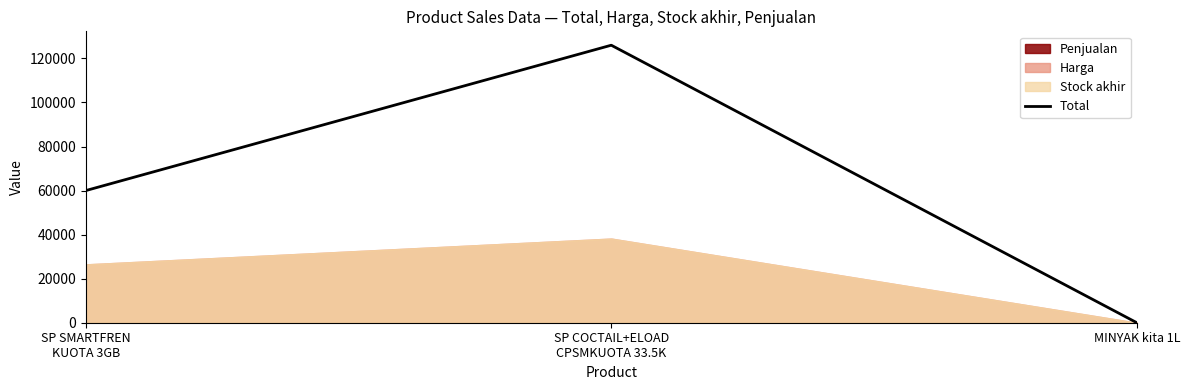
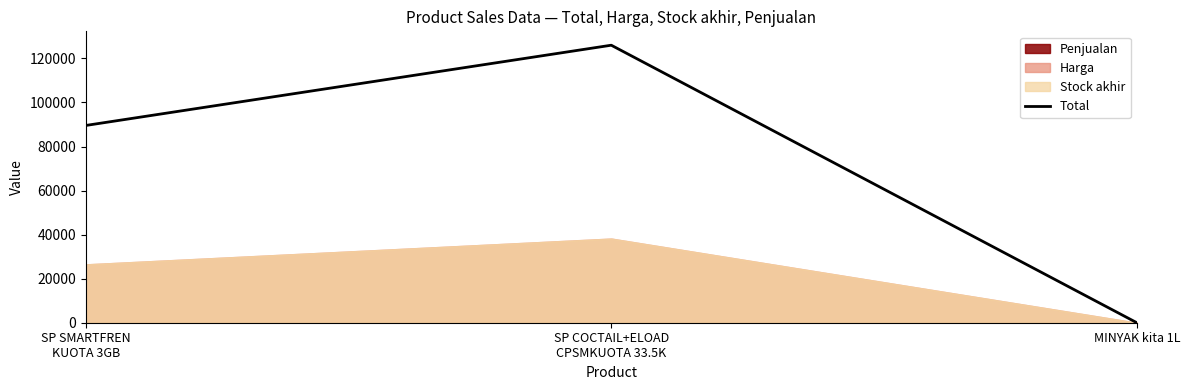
  {
    "Total": {
-     "SP SMARTFREN KUOTA 3GB": 60000,
+     "SP SMARTFREN KUOTA 3GB": 90000,
      "SP COCTAIL+ELOAD CPSMKUOTA 33.5K": 126000
    },
    "Penjualan": {
      "SP SMARTFREN KUOTA 3GB": 0,
      "SP COCTAIL+ELOAD CPSMKUOTA 33.5K": 0
    },
    "Stock akhir": {
      "SP SMARTFREN KUOTA 3GB": 26000,
      "SP COCTAIL+ELOAD CPSMKUOTA 33.5K": 38000
    }
  }
